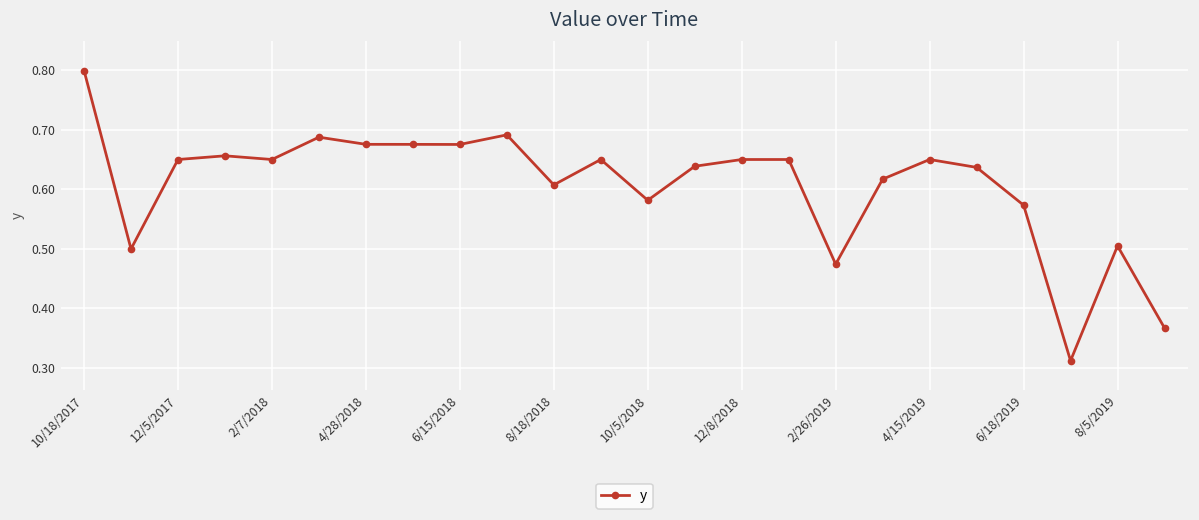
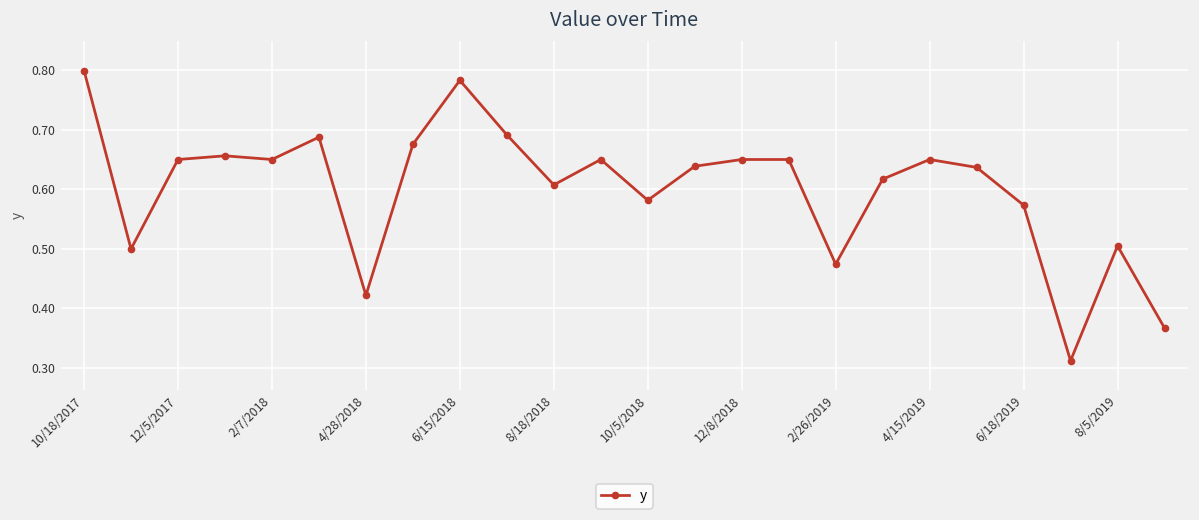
  {
    "10/18/2017": 0.80,
    "12/5/2017": 0.65,
    "2/7/2018": 0.65,
-   "4/28/2018": 0.68,
-   "6/15/2018": 0.68,
+   "4/28/2018": 0.42,
+   "6/15/2018": 0.78,
    "8/18/2018": 0.61,
    "10/5/2018": 0.58,
    "12/8/2018": 0.65,
    "2/26/2019": 0.47,
    "4/15/2019": 0.65,
    "6/18/2019": 0.57,
    "8/5/2019": 0.50
  }
